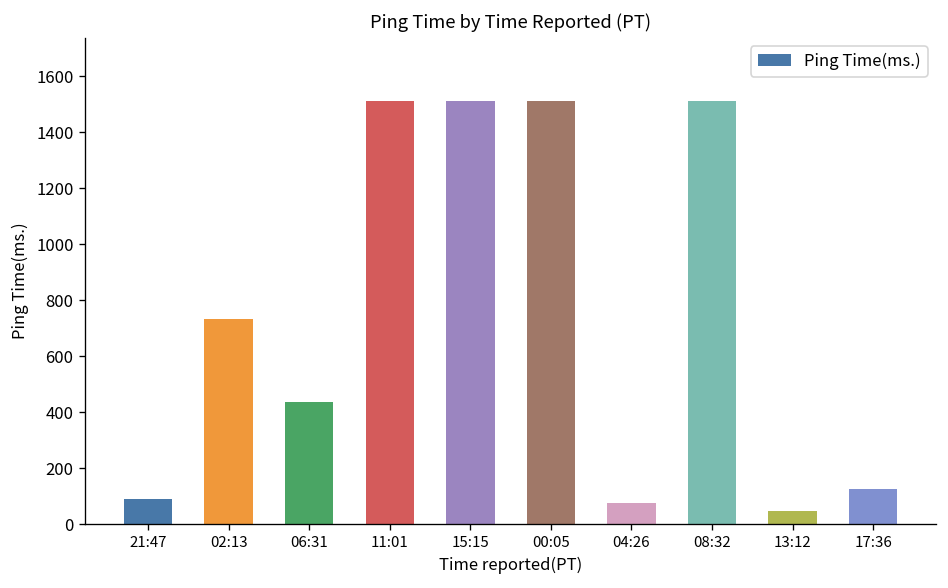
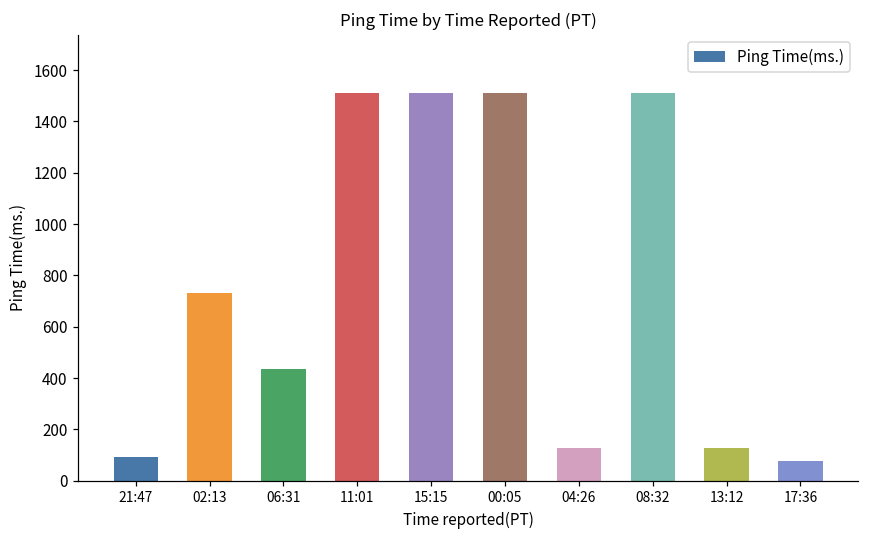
  {
    "21:47": 90,
    "02:13": 730,
    "06:31": 440,
    "11:01": 1510,
    "15:15": 1510,
    "00:05": 1510,
-   "04:26": 80,
+   "04:26": 130,
    "08:32": 1510,
-   "13:12": 50,
-   "17:36": 130
+   "13:12": 130,
+   "17:36": 80
  }
